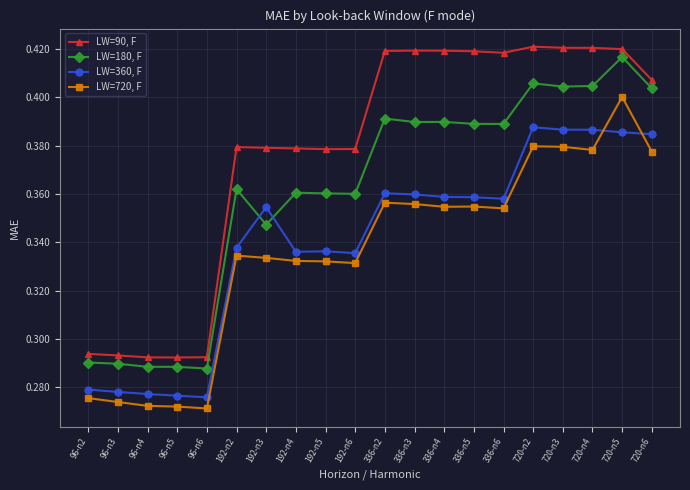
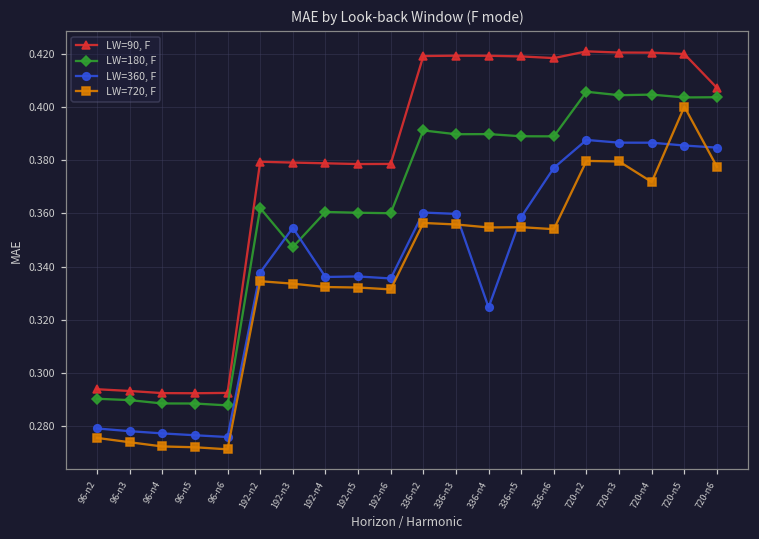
  {
    "LW=90, F": {
      "96-n2": 0.294,
      "96-n3": 0.293,
      "96-n4": 0.292,
      "96-n5": 0.292,
      "96-n6": 0.293,
      "192-n2": 0.379,
      "192-n3": 0.379,
      "192-n4": 0.379,
      "192-n5": 0.379,
      "192-n6": 0.379,
      "336-n2": 0.419,
      "336-n3": 0.419,
      "336-n4": 0.419,
      "336-n5": 0.419,
      "336-n6": 0.418,
      "720-n2": 0.421,
      "720-n3": 0.420,
      "720-n4": 0.420,
      "720-n5": 0.420,
      "720-n6": 0.407
    },
    "LW=180, F": {
      "96-n2": 0.290,
      "96-n3": 0.290,
      "96-n4": 0.289,
      "96-n5": 0.289,
      "96-n6": 0.288,
      "192-n2": 0.362,
      "192-n3": 0.347,
      "192-n4": 0.361,
      "192-n5": 0.360,
      "192-n6": 0.360,
      "336-n2": 0.391,
      "336-n3": 0.390,
      "336-n4": 0.390,
      "336-n5": 0.389,
      "336-n6": 0.389,
      "720-n2": 0.406,
      "720-n3": 0.404,
      "720-n4": 0.405,
-     "720-n5": 0.417,
+     "720-n5": 0.404,
      "720-n6": 0.404
    },
    "LW=360, F": {
      "96-n2": 0.279,
      "96-n3": 0.278,
      "96-n4": 0.277,
      "96-n5": 0.277,
      "96-n6": 0.276,
      "192-n2": 0.338,
      "192-n3": 0.355,
      "192-n4": 0.336,
      "192-n5": 0.336,
      "192-n6": 0.336,
      "336-n2": 0.360,
      "336-n3": 0.360,
-     "336-n4": 0.359,
+     "336-n4": 0.325,
      "336-n5": 0.359,
-     "336-n6": 0.358,
+     "336-n6": 0.377,
      "720-n2": 0.388,
      "720-n3": 0.387,
      "720-n4": 0.387,
      "720-n5": 0.385,
      "720-n6": 0.385
    },
    "LW=720, F": {
      "96-n2": 0.276,
      "96-n3": 0.274,
      "96-n4": 0.272,
      "96-n5": 0.272,
      "96-n6": 0.271,
      "192-n2": 0.334,
      "192-n3": 0.334,
      "192-n4": 0.332,
      "192-n5": 0.332,
      "192-n6": 0.331,
      "336-n2": 0.356,
      "336-n3": 0.356,
      "336-n4": 0.355,
      "336-n5": 0.355,
      "336-n6": 0.354,
      "720-n2": 0.380,
      "720-n3": 0.380,
-     "720-n4": 0.378,
+     "720-n4": 0.372,
      "720-n5": 0.400,
      "720-n6": 0.377
    }
  }
